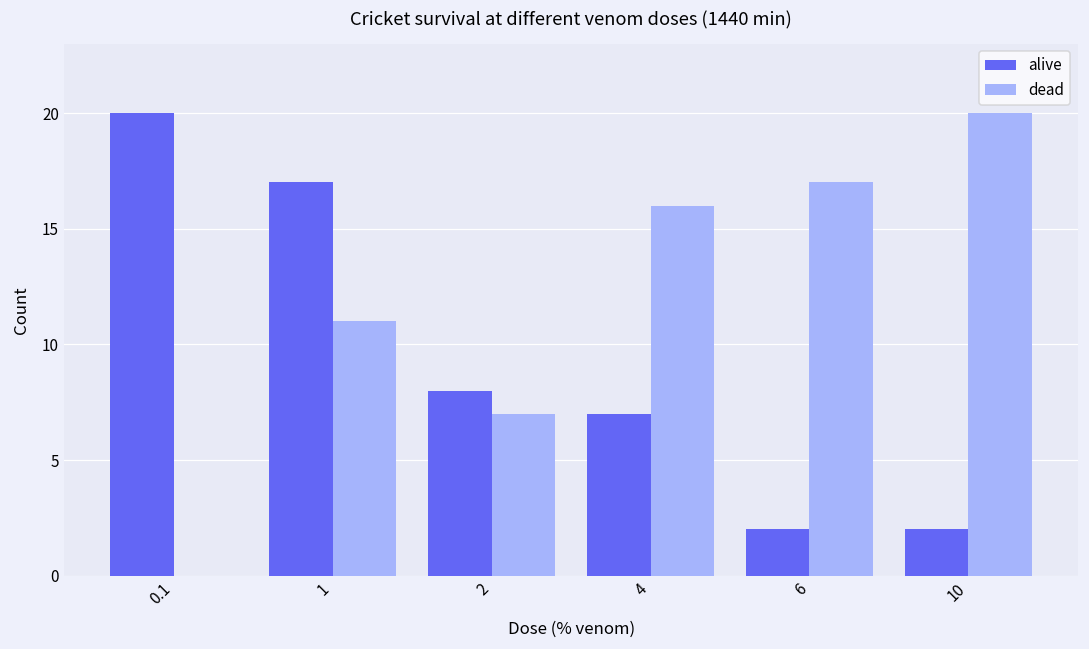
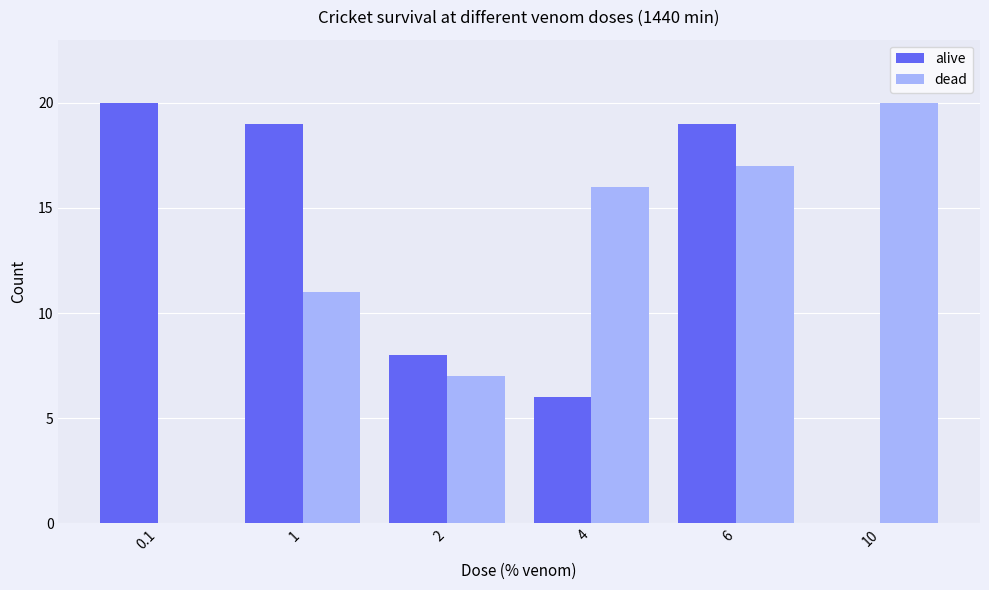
  {
    "alive": {
      "0.1": 20,
-     "1": 17,
+     "1": 19,
      "2": 8,
-     "4": 7,
-     "6": 2,
-     "10": 2
+     "4": 6,
+     "6": 19,
+     "10": 0
    },
    "dead": {
      "0.1": 0,
      "1": 11,
      "2": 7,
      "4": 16,
      "6": 17,
      "10": 20
    }
  }
